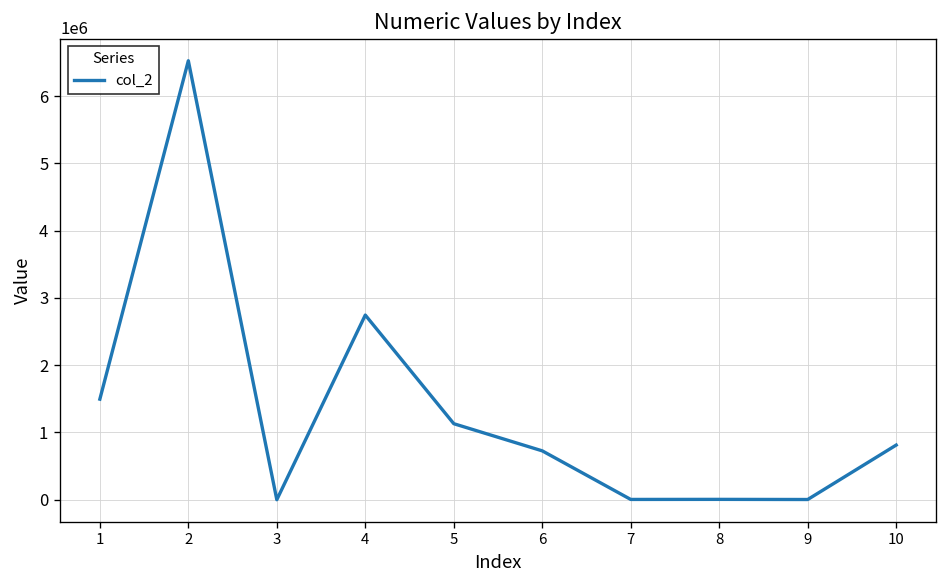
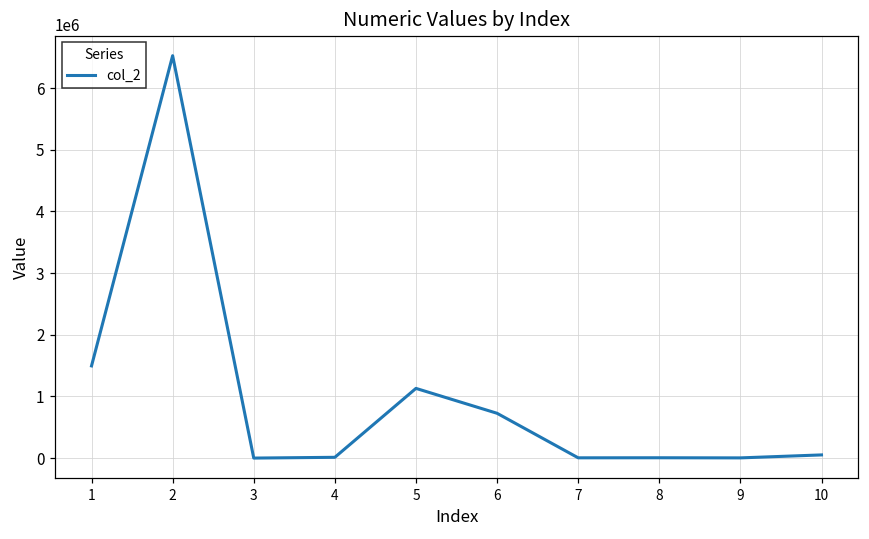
  {
    "1": 1500000,
    "2": 6500000,
    "3": 0,
-   "4": 2700000,
+   "4": 0,
    "5": 1100000,
    "6": 700000,
    "7": 0,
    "8": 0,
    "9": 0,
-   "10": 800000
+   "10": 100000
  }
